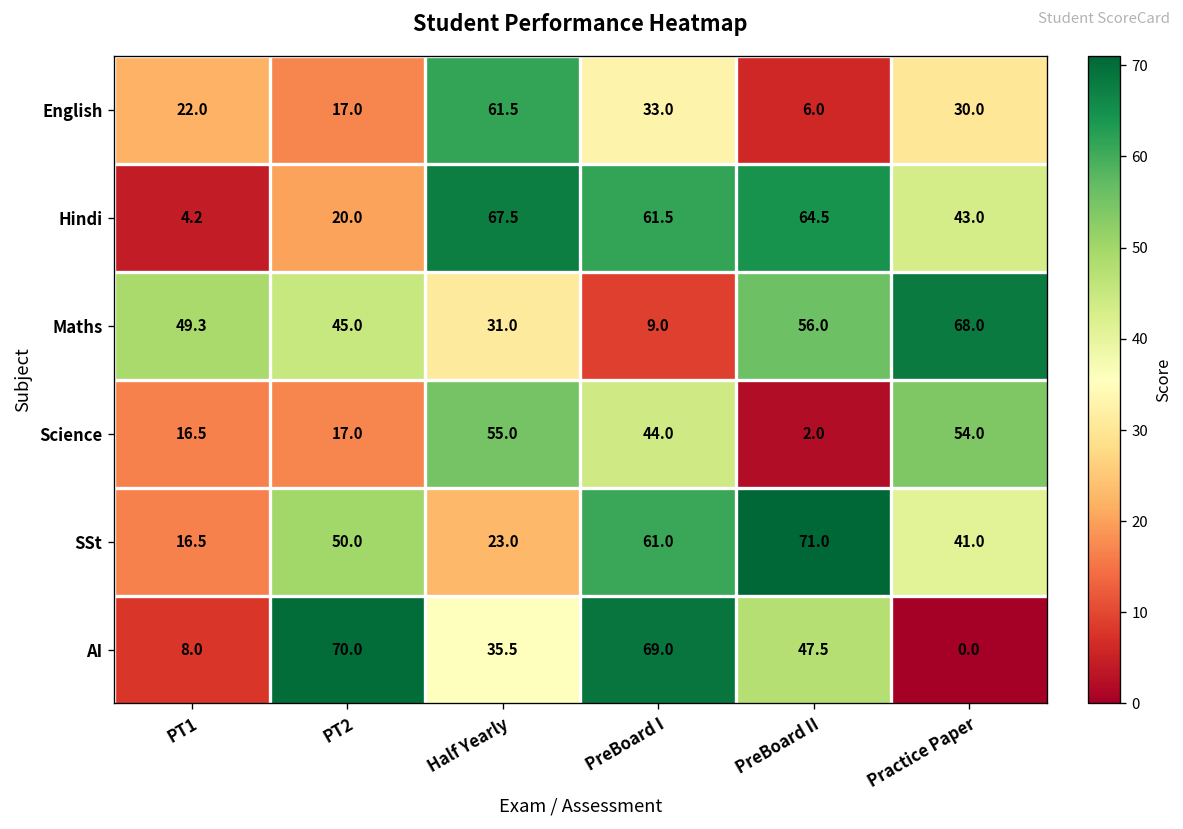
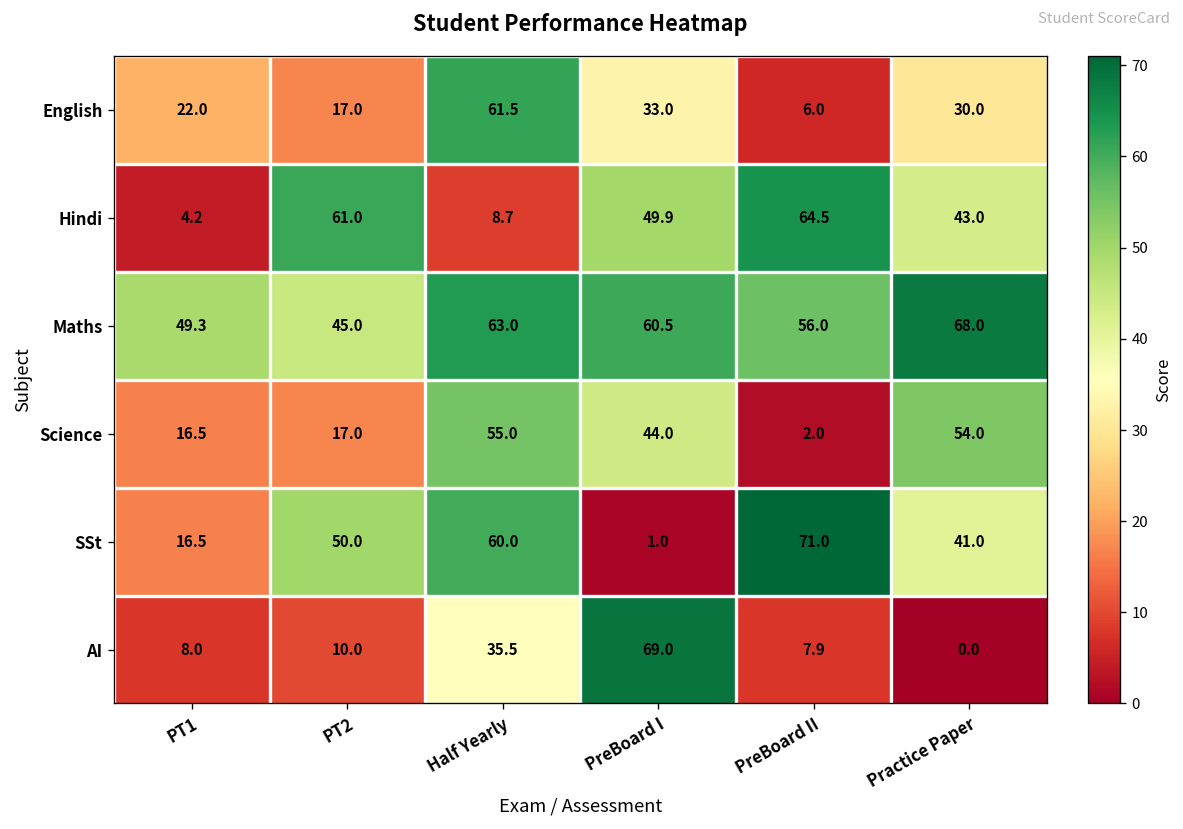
  {
    "English": {
      "PT1": 22.0,
      "PT2": 17.0,
      "Half Yearly": 61.5,
      "PreBoard I": 33.0,
      "PreBoard II": 6.0,
      "Practice Paper": 30.0
    },
    "Hindi": {
      "PT1": 4.2,
-     "PT2": 20.0,
-     "Half Yearly": 67.5,
-     "PreBoard I": 61.5,
+     "PT2": 61.0,
+     "Half Yearly": 8.7,
+     "PreBoard I": 49.9,
      "PreBoard II": 64.5,
      "Practice Paper": 43.0
    },
    "Maths": {
      "PT1": 49.3,
      "PT2": 45.0,
-     "Half Yearly": 31.0,
-     "PreBoard I": 9.0,
+     "Half Yearly": 63.0,
+     "PreBoard I": 60.5,
      "PreBoard II": 56.0,
      "Practice Paper": 68.0
    },
    "Science": {
      "PT1": 16.5,
      "PT2": 17.0,
      "Half Yearly": 55.0,
      "PreBoard I": 44.0,
      "PreBoard II": 2.0,
      "Practice Paper": 54.0
    },
    "SSt": {
      "PT1": 16.5,
      "PT2": 50.0,
-     "Half Yearly": 23.0,
-     "PreBoard I": 61.0,
+     "Half Yearly": 60.0,
+     "PreBoard I": 1.0,
      "PreBoard II": 71.0,
      "Practice Paper": 41.0
    },
    "AI": {
      "PT1": 8.0,
-     "PT2": 70.0,
+     "PT2": 10.0,
      "Half Yearly": 35.5,
      "PreBoard I": 69.0,
-     "PreBoard II": 47.5,
+     "PreBoard II": 7.9,
      "Practice Paper": 0.0
    }
  }
